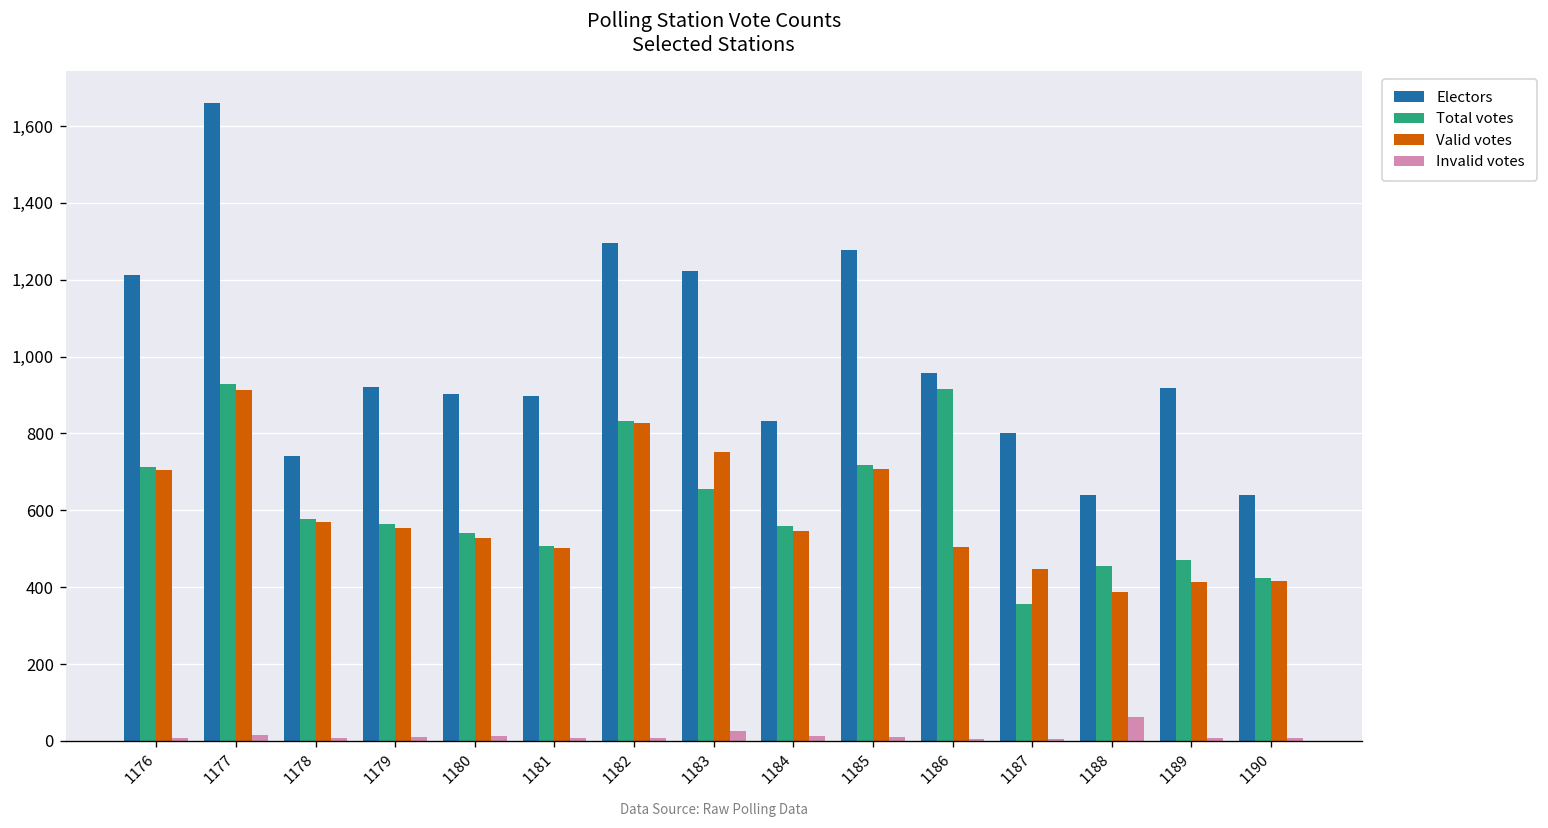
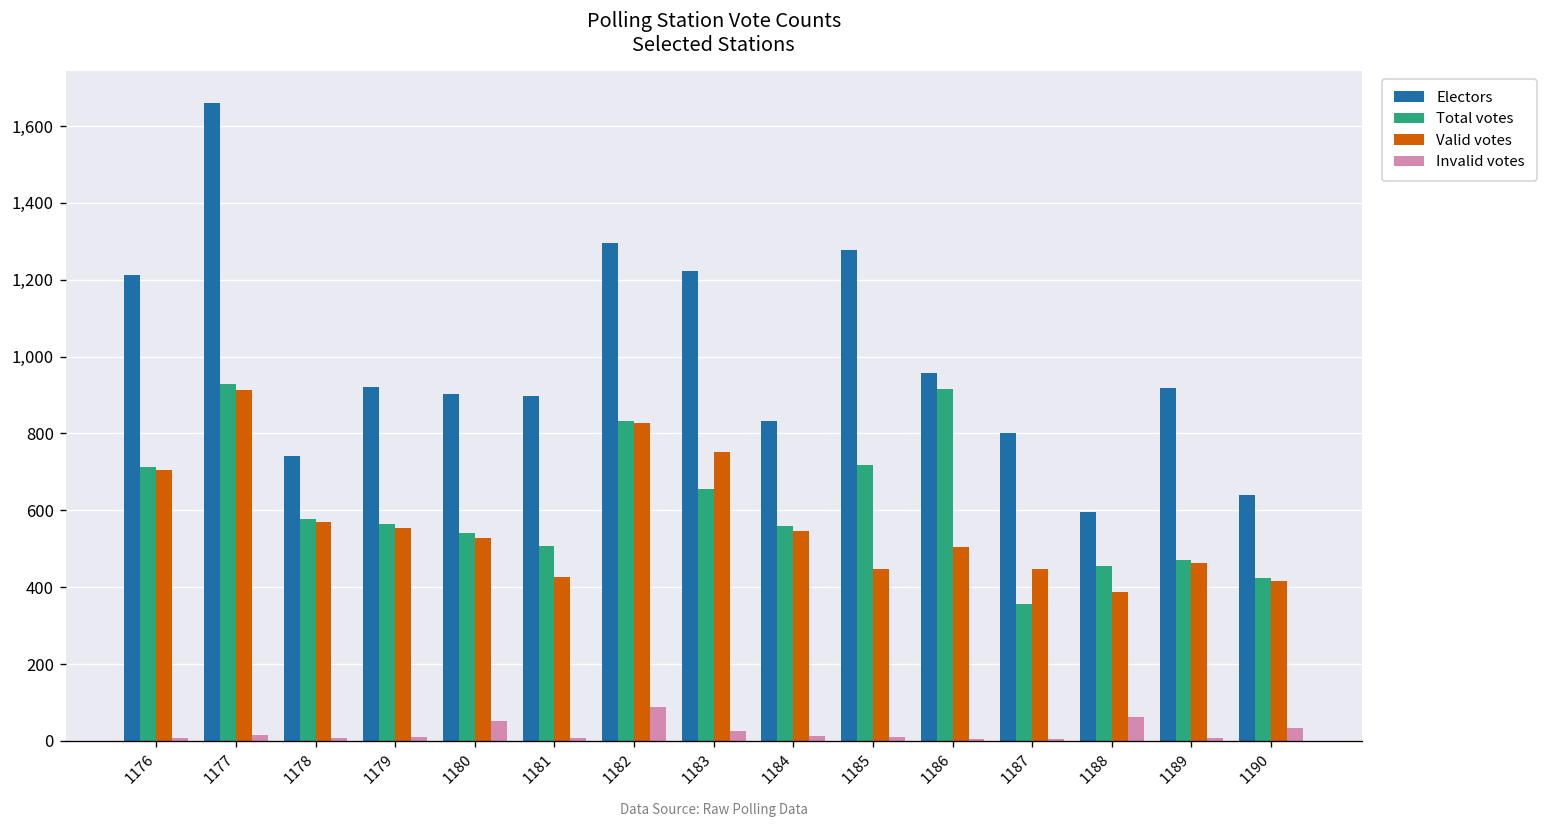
  {
    "Electors": {
      "1176": "1,210",
      "1177": "1,660",
      "1178": "740",
      "1179": "920",
      "1180": "900",
      "1181": "900",
      "1182": "1,300",
      "1183": "1,220",
      "1184": "830",
      "1185": "1,280",
      "1186": "960",
      "1187": "800",
-     "1188": "640",
+     "1188": "600",
      "1189": "920",
      "1190": "640"
    },
    "Total votes": {
      "1176": "710",
      "1177": "930",
      "1178": "580",
      "1179": "560",
      "1180": "540",
      "1181": "510",
      "1182": "830",
      "1183": "660",
      "1184": "560",
      "1185": "720",
      "1186": "920",
      "1187": "360",
      "1188": "460",
      "1189": "470",
      "1190": "420"
    },
    "Valid votes": {
      "1176": "710",
      "1177": "910",
      "1178": "570",
      "1179": "550",
      "1180": "530",
-     "1181": "500",
+     "1181": "430",
      "1182": "830",
      "1183": "750",
      "1184": "550",
-     "1185": "710",
+     "1185": "450",
      "1186": "500",
      "1187": "450",
      "1188": "390",
-     "1189": "410",
+     "1189": "460",
      "1190": "420"
    },
    "Invalid votes": {
      "1177": "20",
      "1178": "10",
      "1179": "10",
-     "1180": "10",
-     "1182": "10",
+     "1180": "50",
+     "1182": "90",
      "1183": "30",
      "1184": "10",
      "1185": "10",
      "1188": "60",
      "1189": "10",
-     "1190": "10"
+     "1190": "30"
    }
  }
